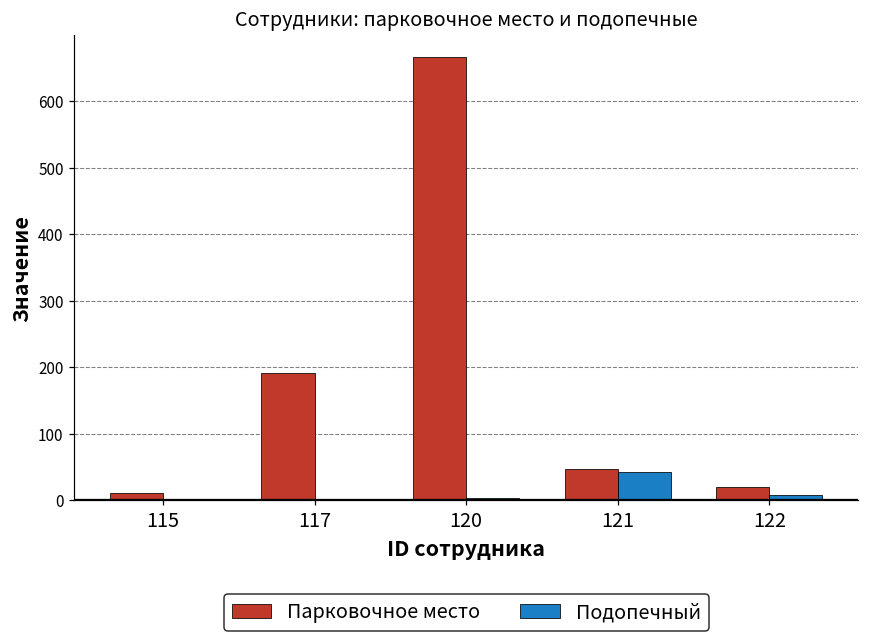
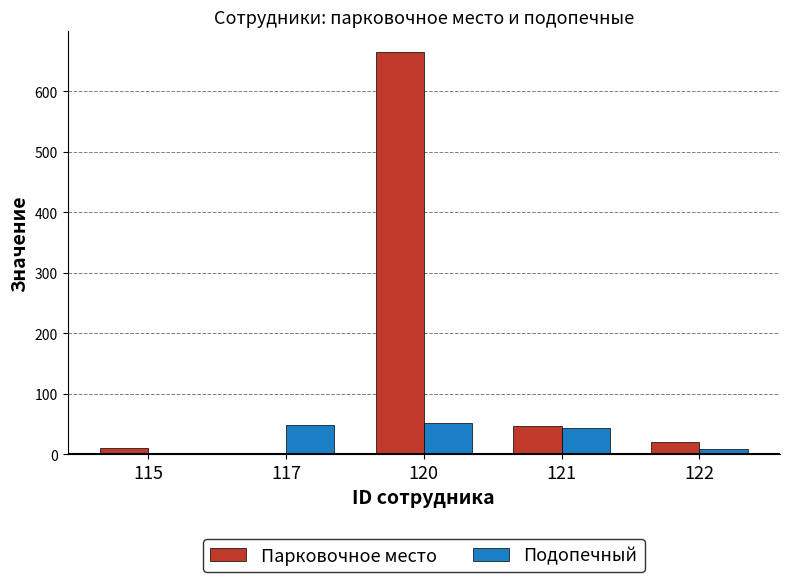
  {
    "Парковочное место": {
      "115": 10,
-     "117": 190,
+     "117": 0,
      "120": 670,
      "121": 50,
      "122": 20
    },
    "Подопечный": {
-     "117": 0,
-     "120": 0,
+     "117": 50,
+     "120": 50,
      "121": 40,
      "122": 10
    }
  }
